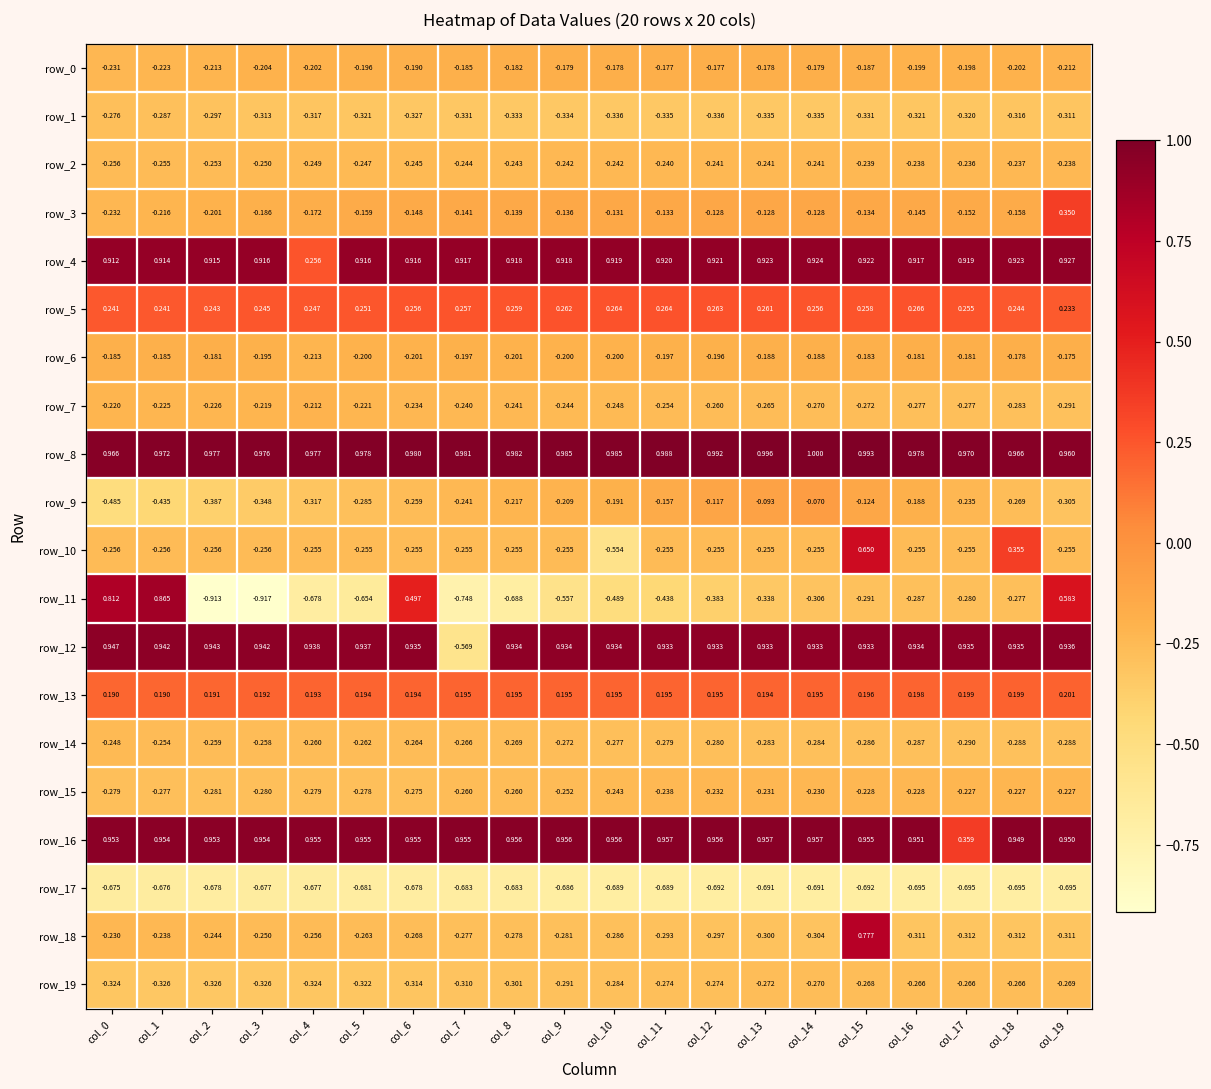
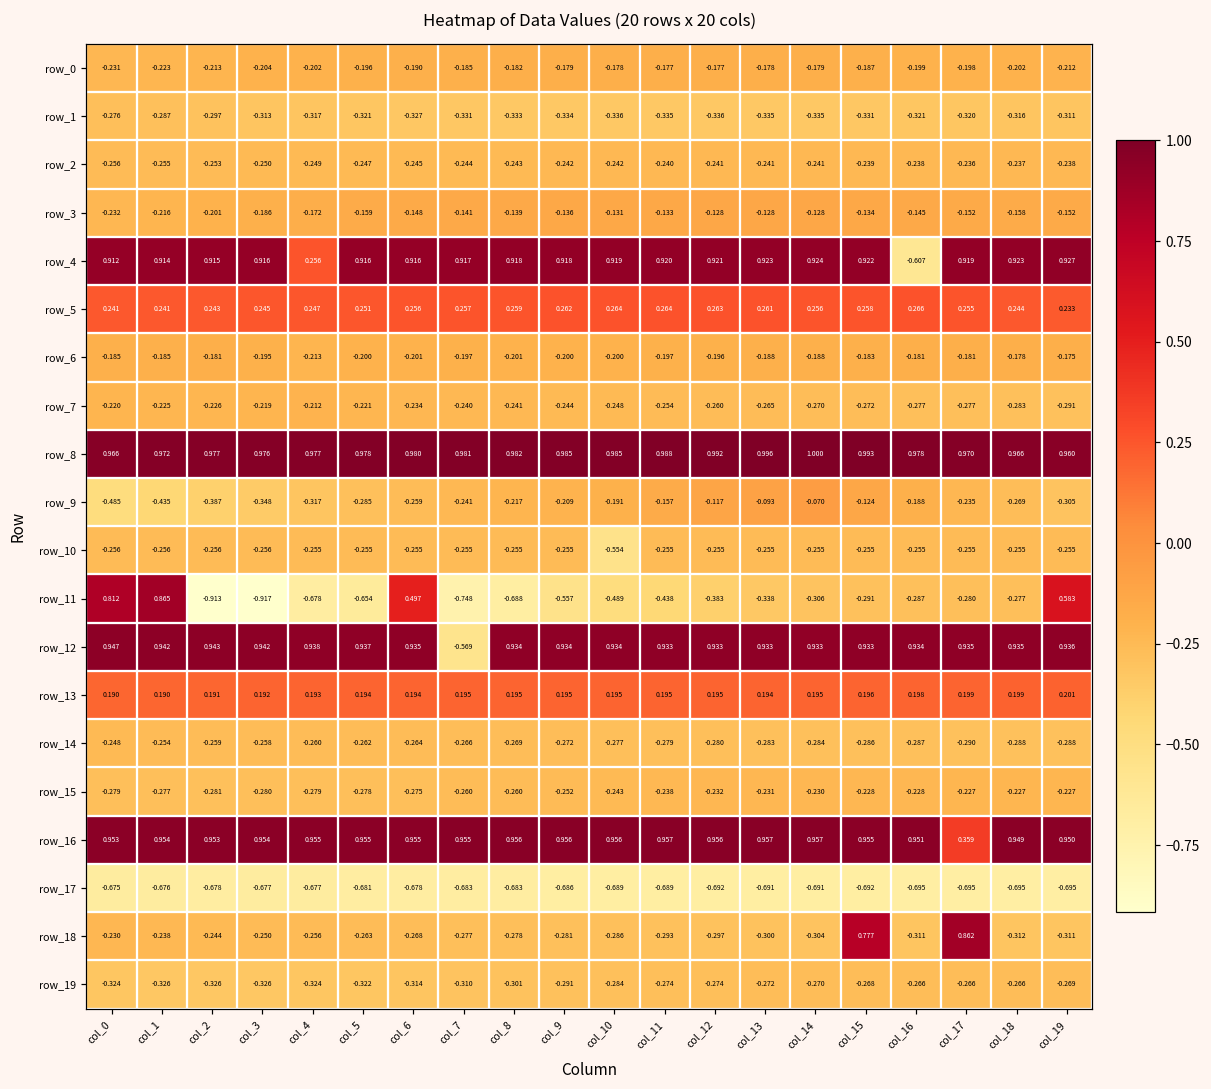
  {
    "row_3": {
      "col_0": -0.232,
      "col_1": -0.216,
      "col_2": -0.201,
      "col_3": -0.186,
      "col_4": -0.172,
      "col_5": -0.159,
      "col_6": -0.148,
      "col_7": -0.141,
      "col_8": -0.139,
      "col_9": -0.136,
      "col_10": -0.131,
      "col_11": -0.133,
      "col_12": -0.128,
      "col_13": -0.128,
      "col_14": -0.128,
      "col_15": -0.134,
      "col_16": -0.145,
      "col_17": -0.152,
      "col_18": -0.158,
-     "col_19": 0.350
+     "col_19": -0.152
    },
    "row_4": {
      "col_0": 0.912,
      "col_1": 0.914,
      "col_2": 0.915,
      "col_3": 0.916,
      "col_4": 0.256,
      "col_5": 0.916,
      "col_6": 0.916,
      "col_7": 0.917,
      "col_8": 0.918,
      "col_9": 0.918,
      "col_10": 0.919,
      "col_11": 0.920,
      "col_12": 0.921,
      "col_13": 0.923,
      "col_14": 0.924,
      "col_15": 0.922,
-     "col_16": 0.917,
+     "col_16": -0.607,
      "col_17": 0.919,
      "col_18": 0.923,
      "col_19": 0.927
    },
    "row_10": {
      "col_0": -0.256,
      "col_1": -0.256,
      "col_2": -0.256,
      "col_3": -0.256,
      "col_4": -0.255,
      "col_5": -0.255,
      "col_6": -0.255,
      "col_7": -0.255,
      "col_8": -0.255,
      "col_9": -0.255,
      "col_10": -0.554,
      "col_11": -0.255,
      "col_12": -0.255,
      "col_13": -0.255,
      "col_14": -0.255,
-     "col_15": 0.650,
+     "col_15": -0.255,
      "col_16": -0.255,
      "col_17": -0.255,
-     "col_18": 0.355,
+     "col_18": -0.255,
      "col_19": -0.255
    },
    "row_18": {
      "col_0": -0.230,
      "col_1": -0.238,
      "col_2": -0.244,
      "col_3": -0.250,
      "col_4": -0.256,
      "col_5": -0.263,
      "col_6": -0.268,
      "col_7": -0.277,
      "col_8": -0.278,
      "col_9": -0.281,
      "col_10": -0.286,
      "col_11": -0.293,
      "col_12": -0.297,
      "col_13": -0.300,
      "col_14": -0.304,
      "col_15": 0.777,
      "col_16": -0.311,
-     "col_17": -0.312,
+     "col_17": 0.862,
      "col_18": -0.312,
      "col_19": -0.311
    }
  }
